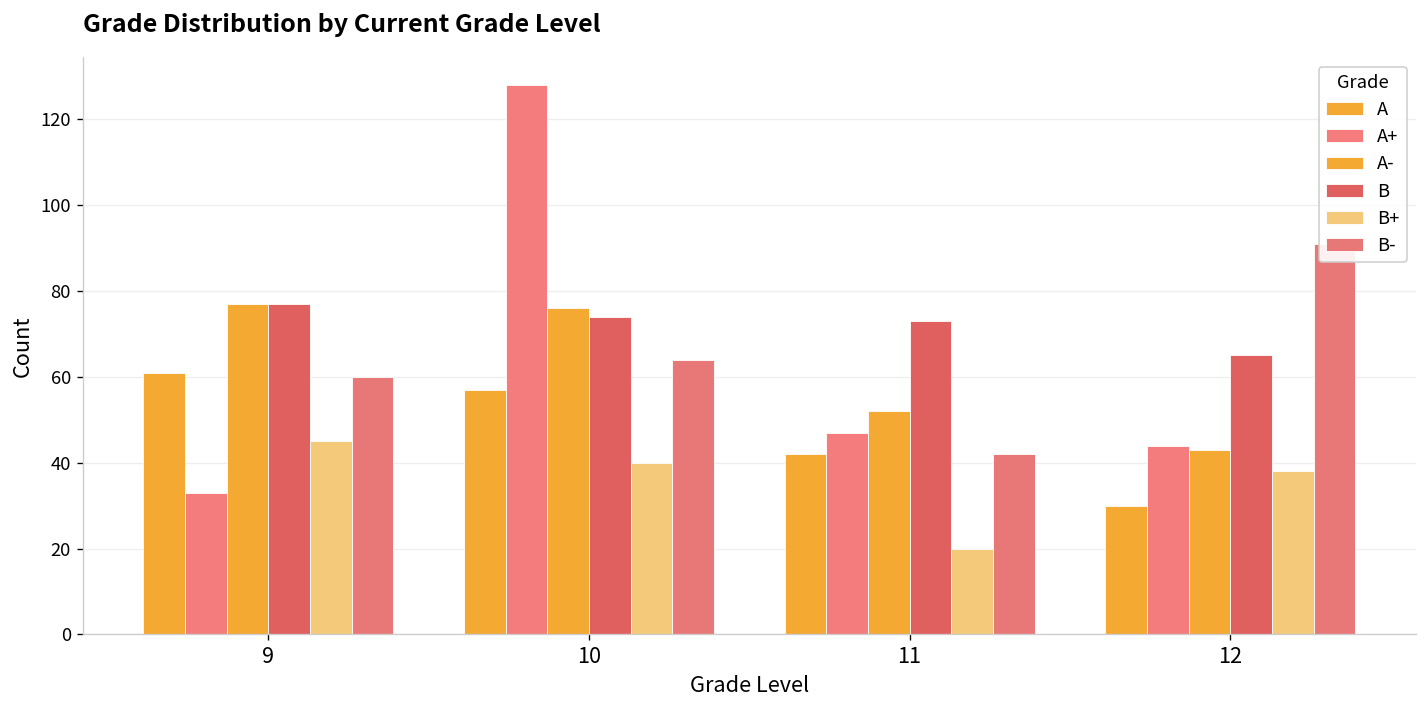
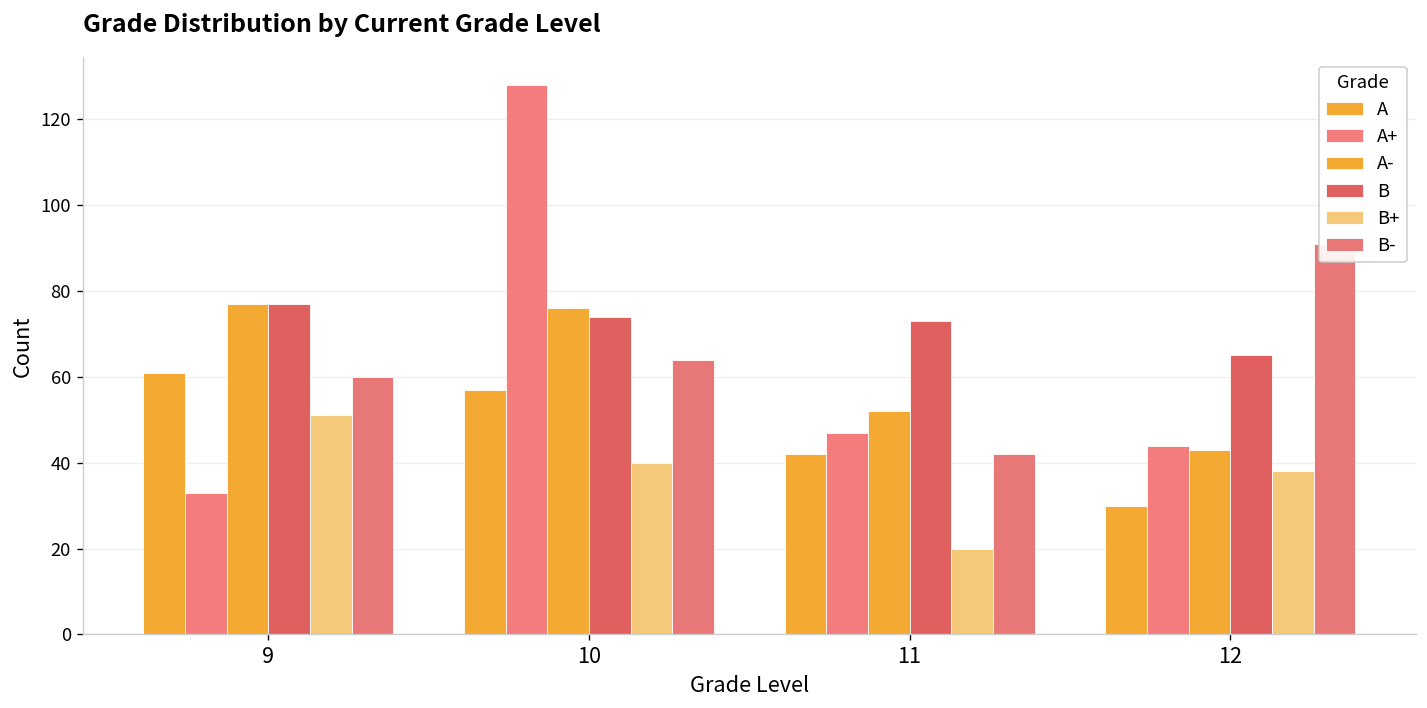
  {
    "B+": {
-     "9": 45,
+     "9": 51,
      "10": 40,
      "11": 20,
      "12": 38
    }
  }
